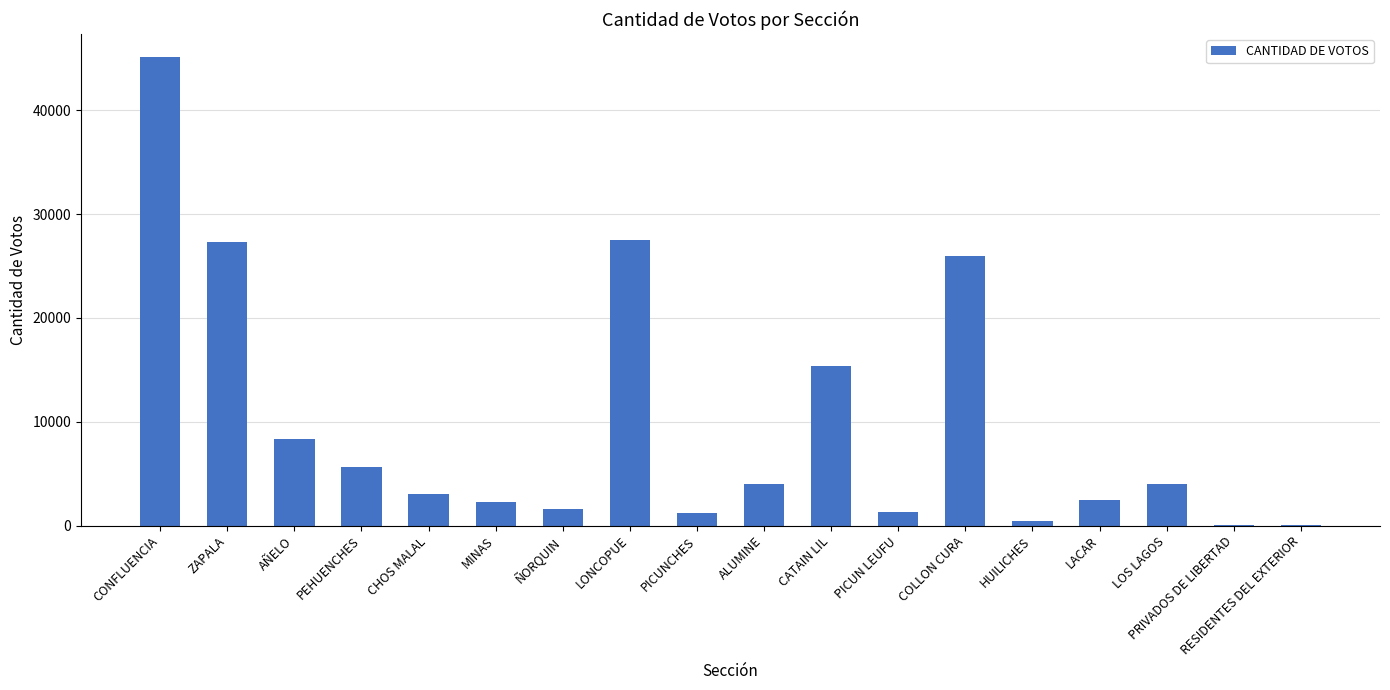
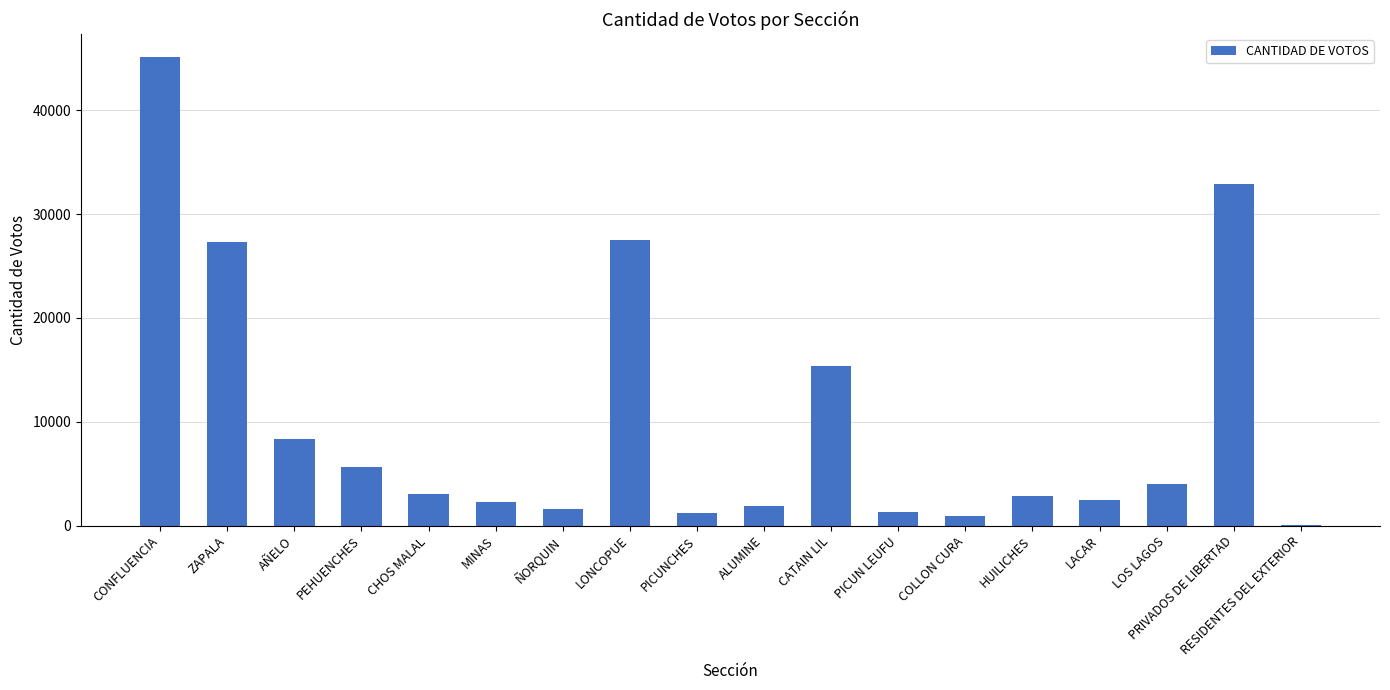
  {
    "CONFLUENCIA": 45100,
    "ZAPALA": 27300,
    "AÑELO": 8300,
    "PEHUENCHES": 5600,
    "CHOS MALAL": 3100,
    "MINAS": 2300,
    "ÑORQUIN": 1600,
    "LONCOPUE": 27500,
    "PICUNCHES": 1200,
-   "ALUMINE": 4000,
+   "ALUMINE": 1900,
    "CATAIN LIL": 15400,
    "PICUN LEUFU": 1300,
-   "COLLON CURA": 26000,
-   "HUILICHES": 400,
+   "COLLON CURA": 1000,
+   "HUILICHES": 2900,
    "LACAR": 2400,
    "LOS LAGOS": 4000,
-   "PRIVADOS DE LIBERTAD": 0
+   "PRIVADOS DE LIBERTAD": 32900
  }
